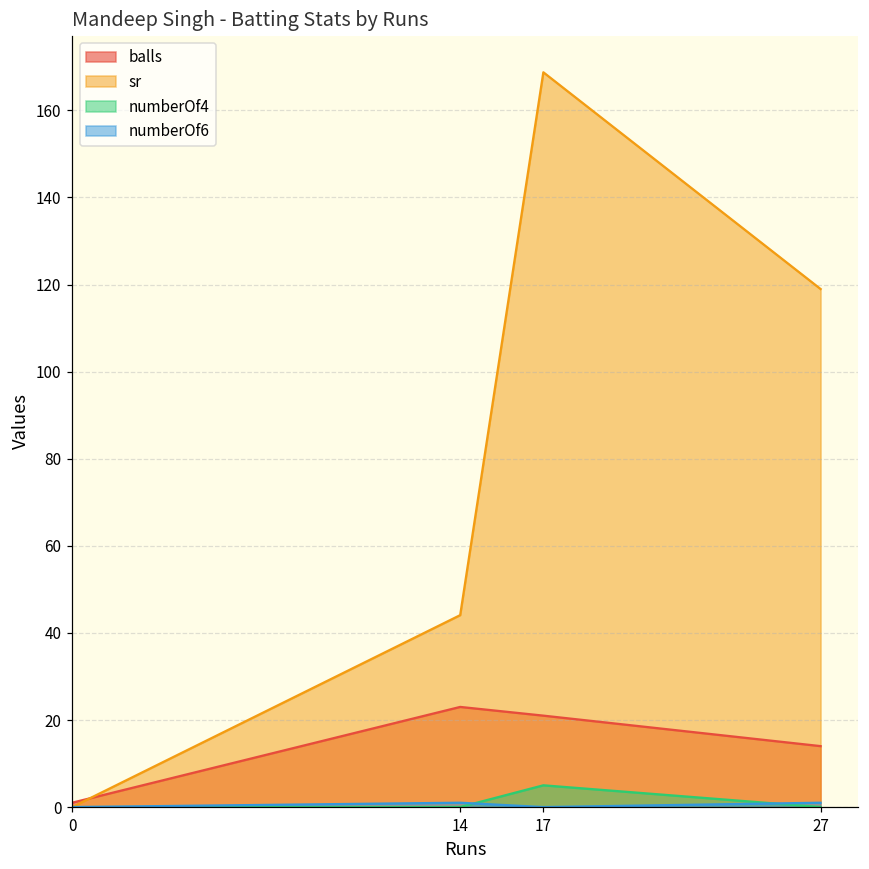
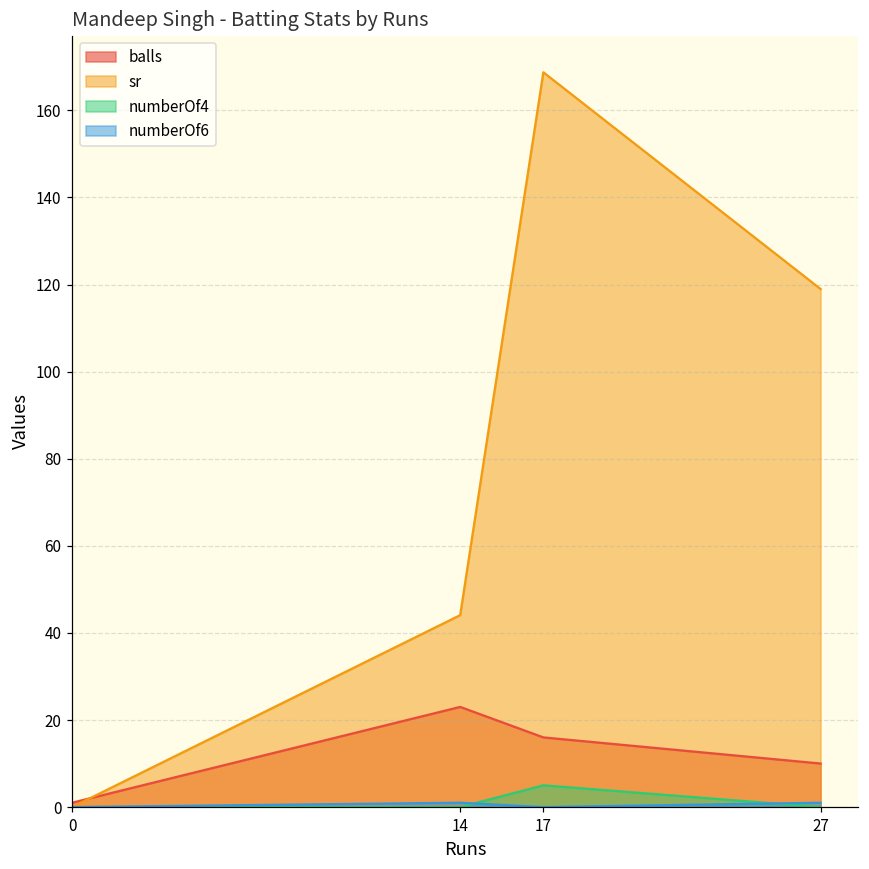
  {
    "balls": {
      "0": 1,
      "14": 23,
-     "17": 21,
-     "27": 14
+     "17": 16,
+     "27": 10
    },
    "sr": {
      "14": 44,
      "17": 169,
      "27": 119
    },
    "numberOf4": {
      "14": 0,
      "17": 5,
      "27": 0
    },
    "numberOf6": {
      "14": 1,
      "17": 0,
      "27": 1
    }
  }
